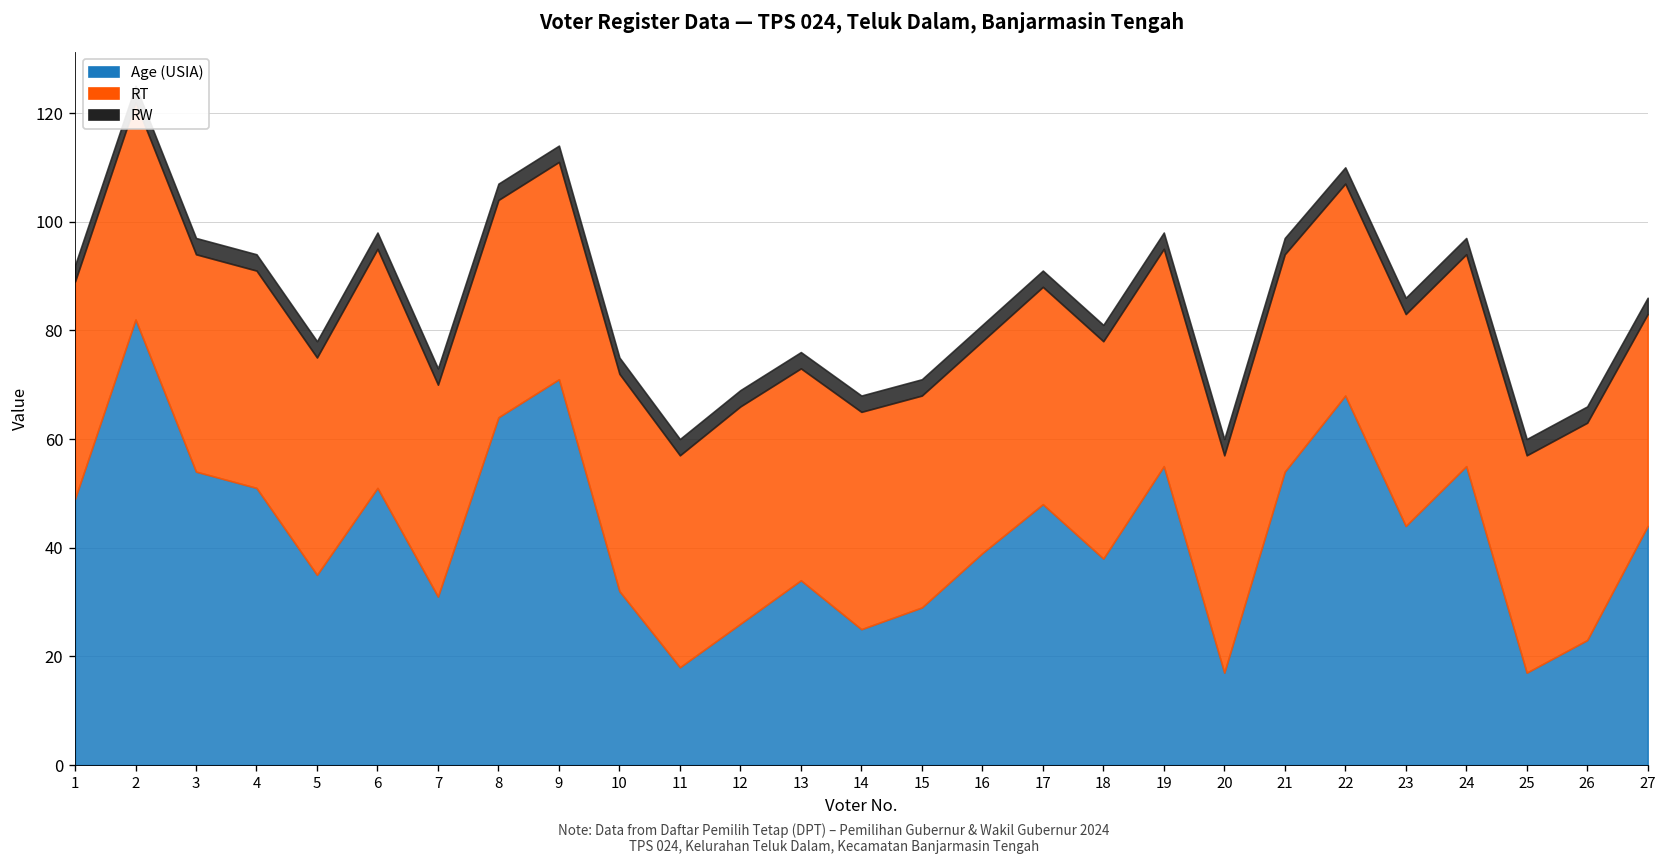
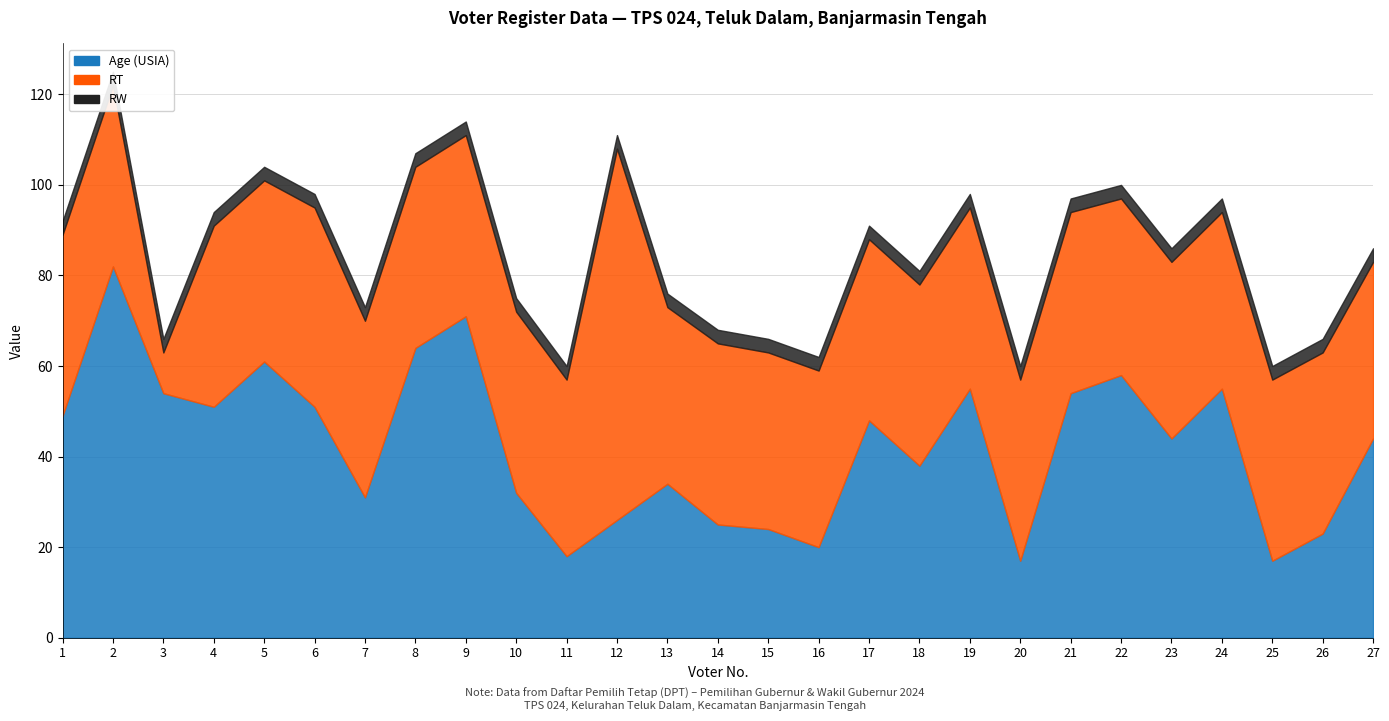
  {
    "Age (USIA)": {
      "1": 49,
      "2": 82,
      "3": 54,
      "4": 51,
-     "5": 35,
+     "5": 61,
      "6": 51,
      "7": 31,
      "8": 64,
      "9": 71,
      "10": 32,
      "11": 18,
      "12": 26,
      "13": 34,
      "14": 25,
-     "15": 29,
-     "16": 39,
+     "15": 24,
+     "16": 20,
      "17": 48,
      "18": 38,
      "19": 55,
      "20": 17,
      "21": 54,
-     "22": 68,
+     "22": 58,
      "23": 44,
      "24": 55,
      "25": 17,
      "26": 23,
      "27": 44
    },
    "RT": {
      "1": 40,
-     "3": 40,
+     "3": 9,
      "4": 40,
      "5": 40,
      "6": 44,
      "7": 39,
      "8": 40,
      "9": 40,
      "10": 40,
      "11": 39,
-     "12": 40,
+     "12": 82,
      "13": 39,
      "14": 40,
      "15": 39,
      "16": 39,
      "17": 40,
      "18": 40,
      "19": 40,
      "20": 40,
      "21": 40,
      "22": 39,
      "23": 39,
      "24": 39,
      "25": 40,
      "26": 40,
      "27": 39
    },
    "RW": {
      "1": 3,
      "3": 3,
      "4": 3,
      "5": 3,
      "6": 3,
      "7": 3,
      "8": 3,
      "9": 3,
      "10": 3,
      "11": 3,
      "12": 3,
      "13": 3,
      "14": 3,
      "15": 3,
      "16": 3,
      "17": 3,
      "18": 3,
      "19": 3,
      "20": 3,
      "21": 3,
      "22": 3,
      "23": 3,
      "24": 3,
      "25": 3,
      "26": 3,
      "27": 3
    }
  }
